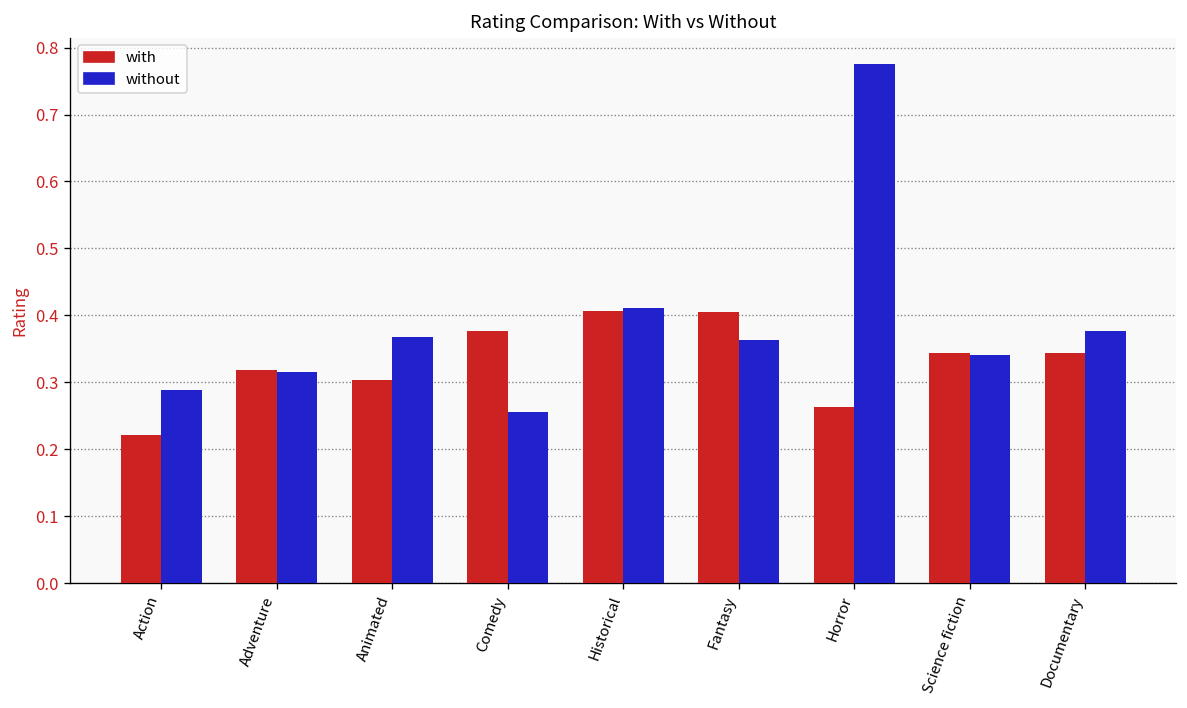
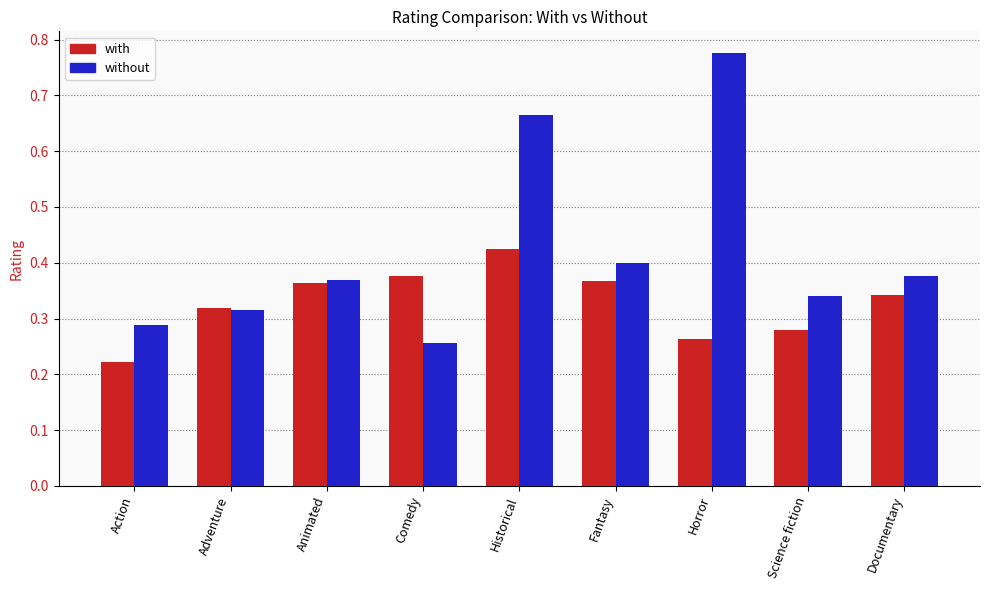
  {
    "with": {
      "Action": 0.22,
      "Adventure": 0.32,
-     "Animated": 0.30,
+     "Animated": 0.36,
      "Comedy": 0.38,
-     "Historical": 0.41,
-     "Fantasy": 0.41,
+     "Historical": 0.42,
+     "Fantasy": 0.37,
      "Horror": 0.26,
-     "Science fiction": 0.34,
+     "Science fiction": 0.28,
      "Documentary": 0.34
    },
    "without": {
      "Action": 0.29,
      "Adventure": 0.32,
      "Animated": 0.37,
      "Comedy": 0.26,
-     "Historical": 0.41,
-     "Fantasy": 0.36,
+     "Historical": 0.66,
+     "Fantasy": 0.40,
      "Horror": 0.78,
      "Science fiction": 0.34,
      "Documentary": 0.38
    }
  }
